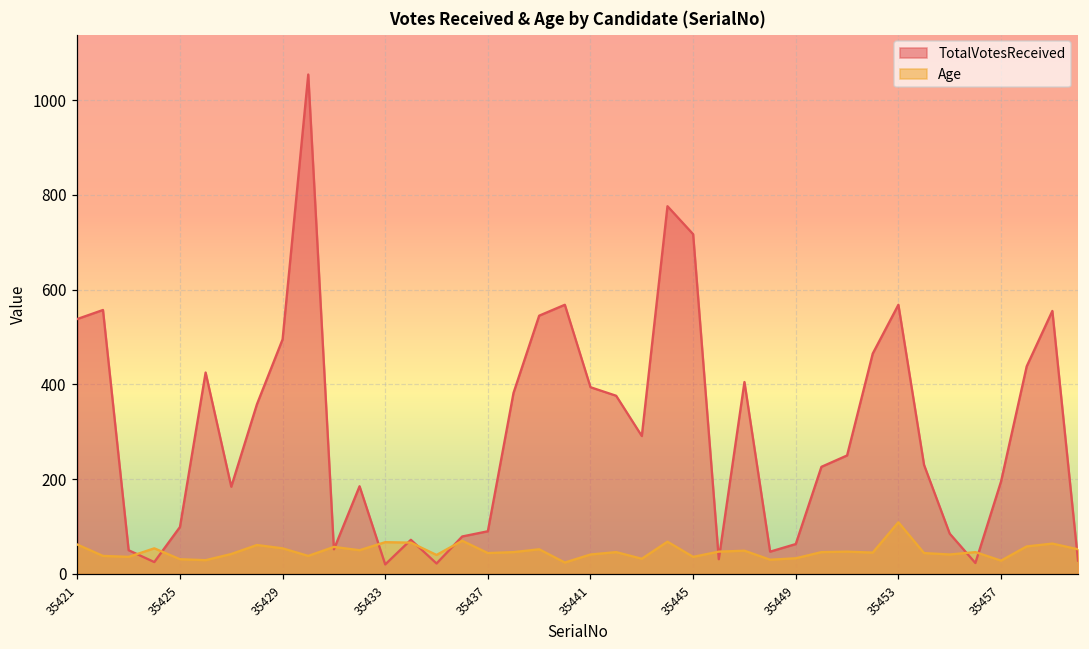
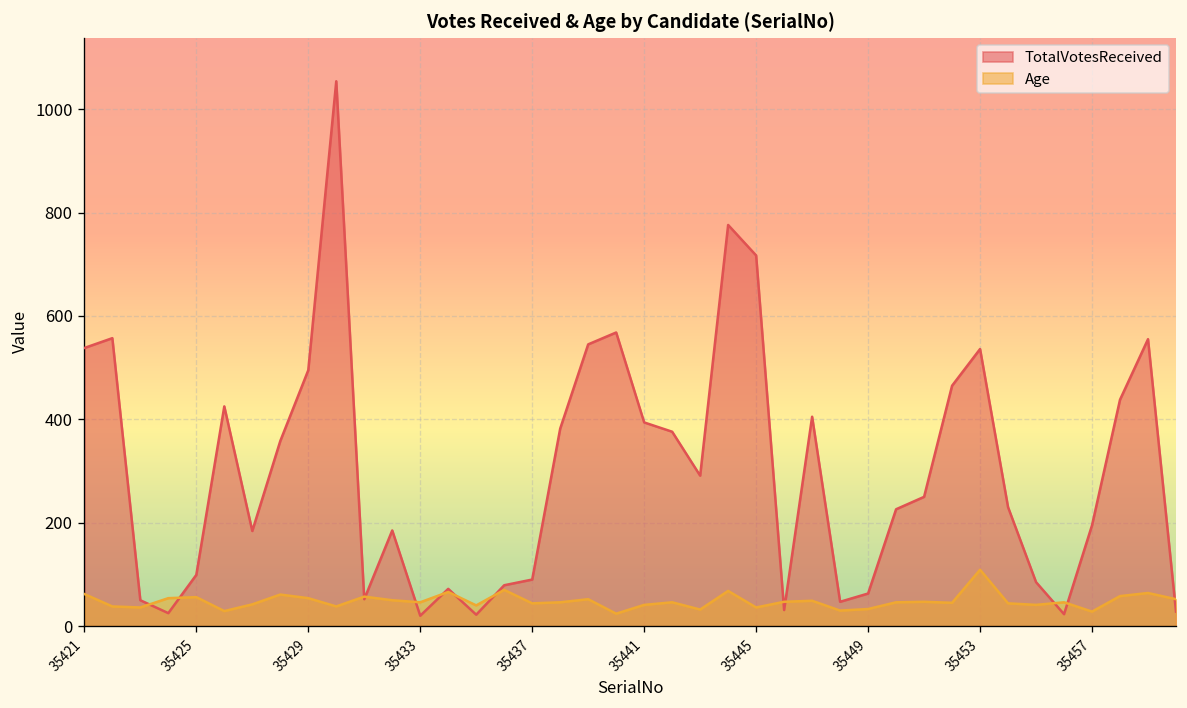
  {
    "TotalVotesReceived": {
      "35421": 540,
      "35425": 100,
      "35429": 500,
      "35433": 20,
      "35437": 90,
      "35441": 390,
      "35445": 720,
      "35449": 60,
-     "35453": 570,
+     "35453": 540,
      "35457": 200
    },
    "Age": {
      "35421": 60,
-     "35425": 30,
+     "35425": 60,
      "35429": 50,
-     "35433": 70,
+     "35433": 50,
      "35437": 40,
      "35441": 40,
      "35445": 40,
      "35449": 30,
      "35453": 110,
      "35457": 30
    }
  }
